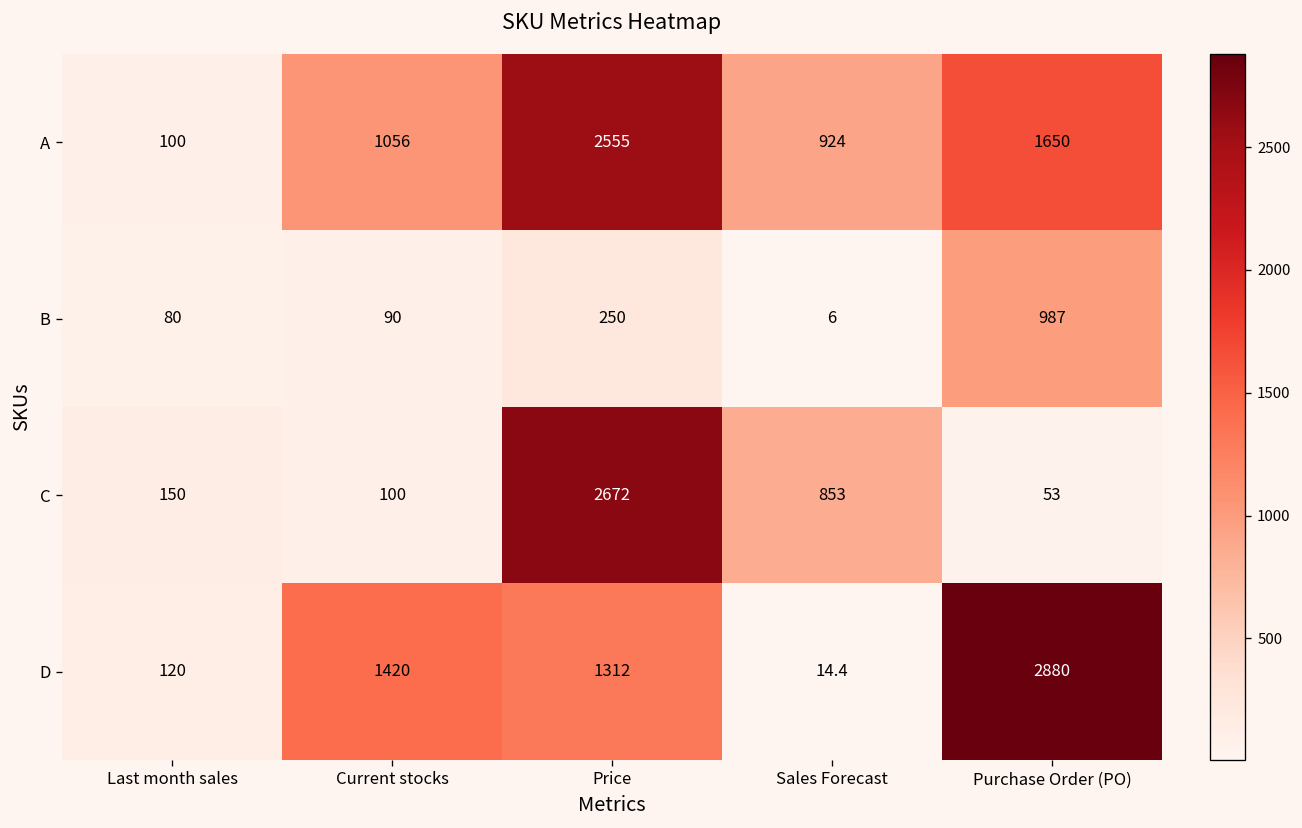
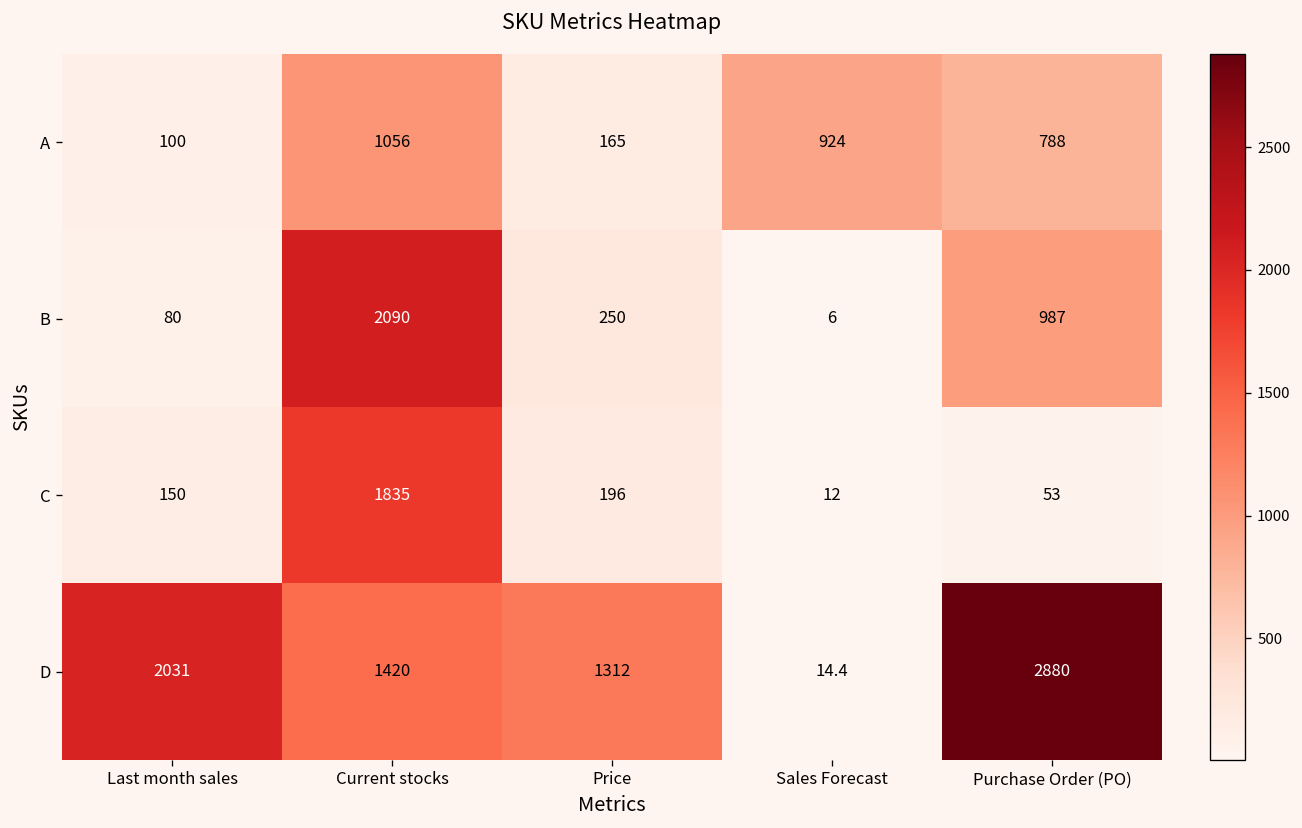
  {
    "A": {
      "Last month sales": 100,
      "Current stocks": 1056,
-     "Price": 2555,
+     "Price": 165,
      "Sales Forecast": 924,
-     "Purchase Order (PO)": 1650
+     "Purchase Order (PO)": 788
    },
    "B": {
      "Last month sales": 80,
-     "Current stocks": 90,
+     "Current stocks": 2090,
      "Price": 250,
      "Sales Forecast": 6,
      "Purchase Order (PO)": 987
    },
    "C": {
      "Last month sales": 150,
-     "Current stocks": 100,
-     "Price": 2672,
-     "Sales Forecast": 853,
+     "Current stocks": 1835,
+     "Price": 196,
+     "Sales Forecast": 12,
      "Purchase Order (PO)": 53
    },
    "D": {
-     "Last month sales": 120,
+     "Last month sales": 2031,
      "Current stocks": 1420,
      "Price": 1312,
      "Sales Forecast": 14.4,
      "Purchase Order (PO)": 2880
    }
  }
